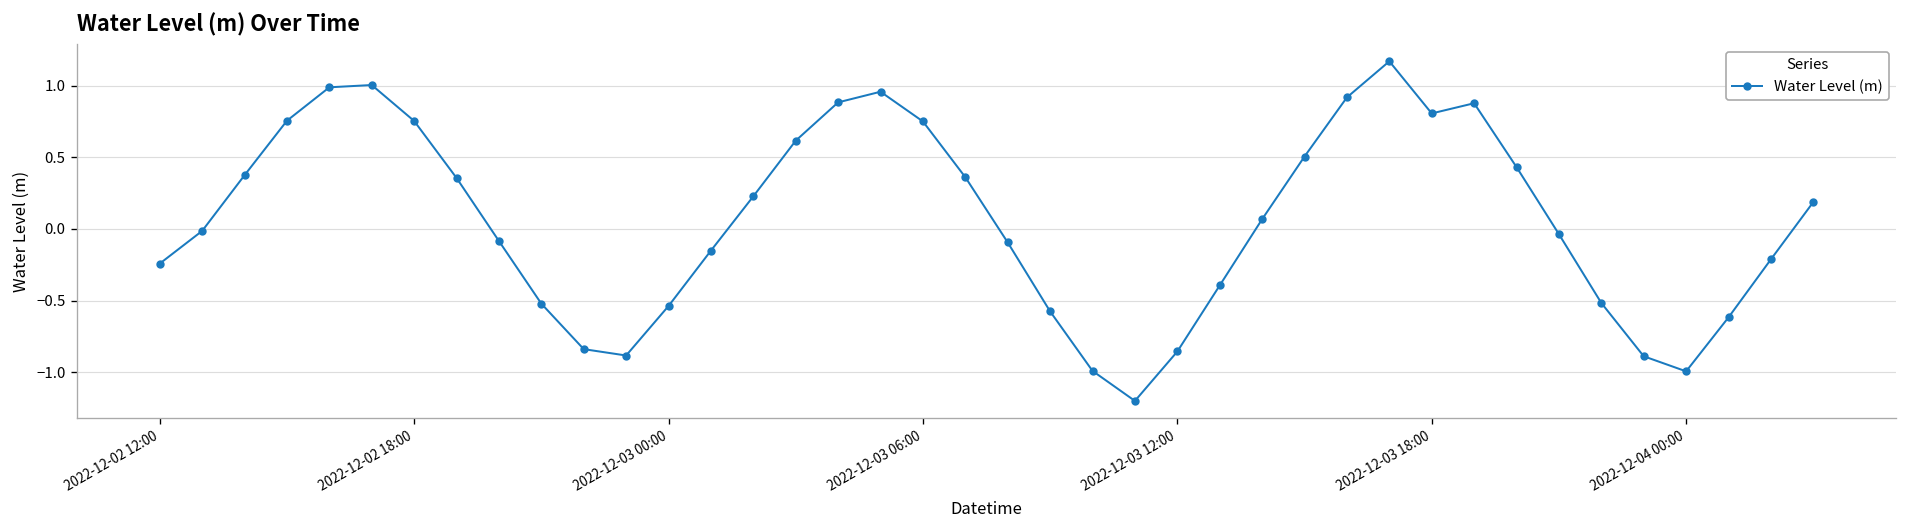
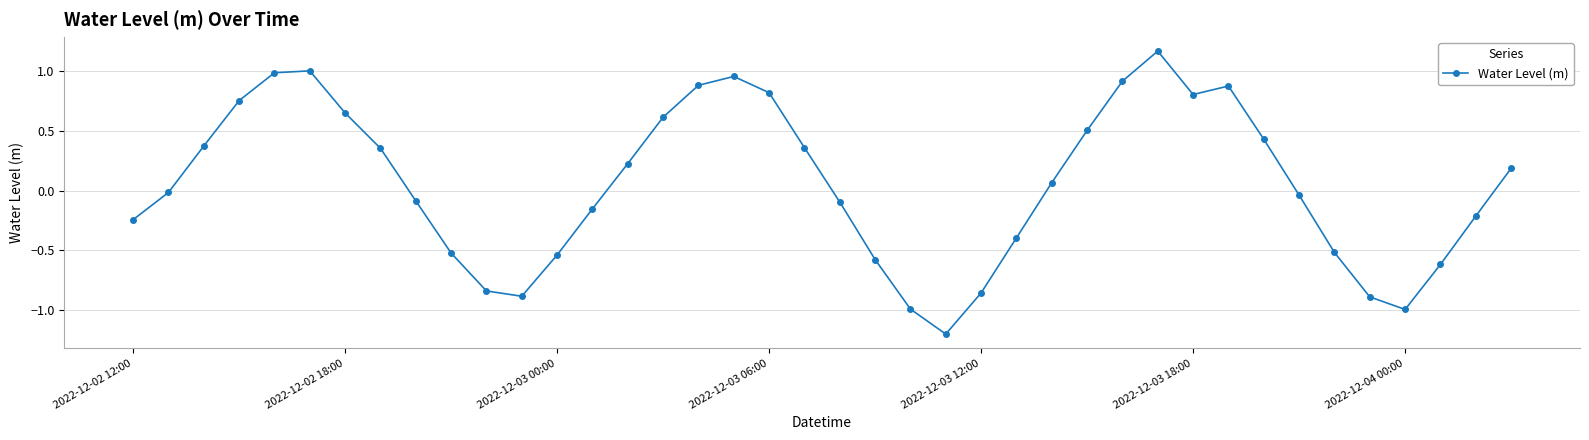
  {
    "2022-12-02 12:00": -0.24,
-   "2022-12-02 18:00": 0.75,
+   "2022-12-02 18:00": 0.65,
    "2022-12-03 00:00": -0.54,
-   "2022-12-03 06:00": 0.75,
+   "2022-12-03 06:00": 0.82,
    "2022-12-03 12:00": -0.86,
    "2022-12-03 18:00": 0.81,
    "2022-12-04 00:00": -0.99
  }
